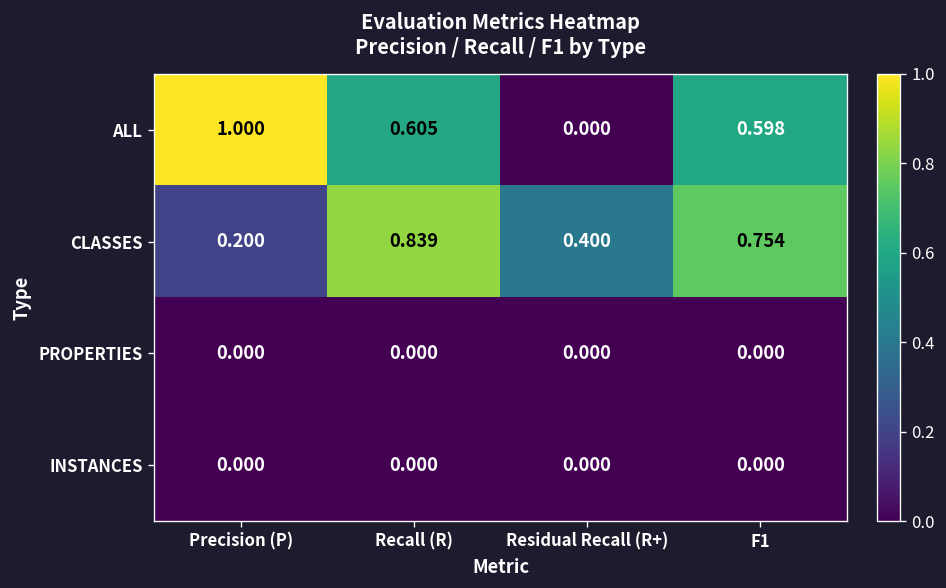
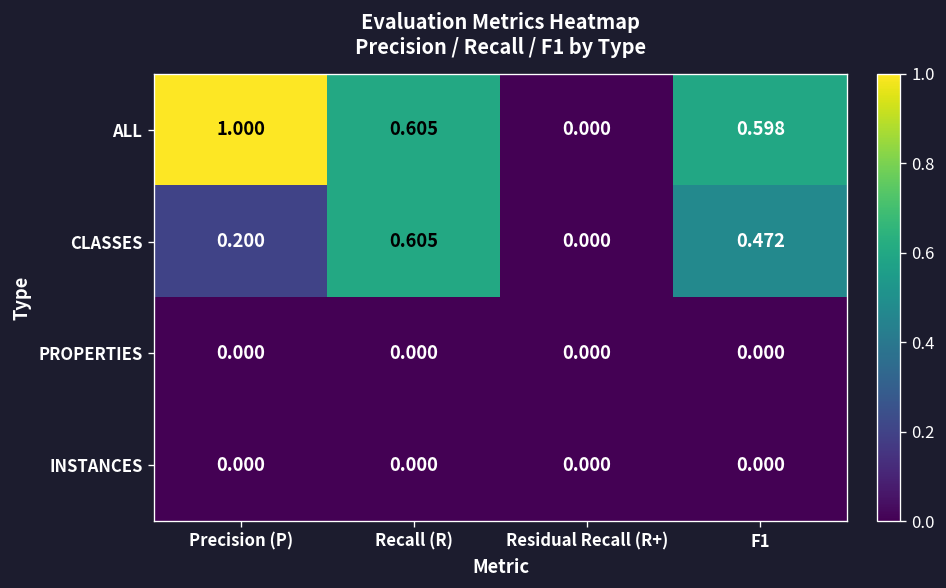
  {
    "ALL": {
      "Precision (P)": 1.000,
      "Recall (R)": 0.605,
      "Residual Recall (R+)": 0.000,
      "F1": 0.598
    },
    "CLASSES": {
      "Precision (P)": 0.200,
-     "Recall (R)": 0.839,
-     "Residual Recall (R+)": 0.400,
-     "F1": 0.754
+     "Recall (R)": 0.605,
+     "Residual Recall (R+)": 0.000,
+     "F1": 0.472
    },
    "PROPERTIES": {
      "Precision (P)": 0.000,
      "Recall (R)": 0.000,
      "Residual Recall (R+)": 0.000,
      "F1": 0.000
    },
    "INSTANCES": {
      "Precision (P)": 0.000,
      "Recall (R)": 0.000,
      "Residual Recall (R+)": 0.000,
      "F1": 0.000
    }
  }
